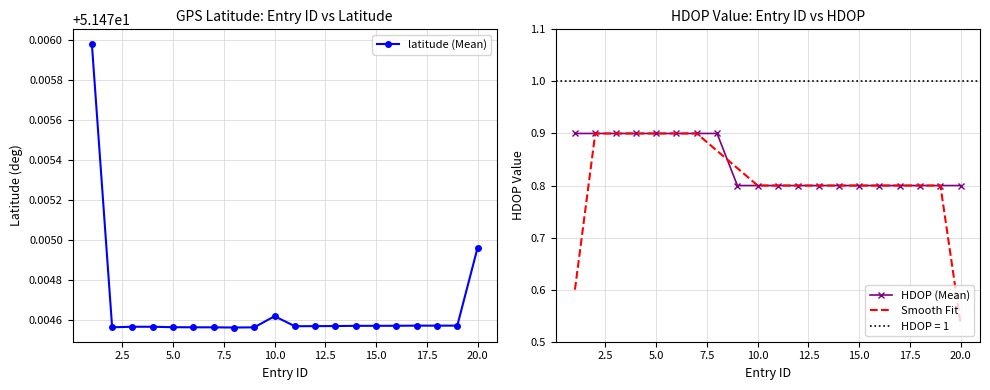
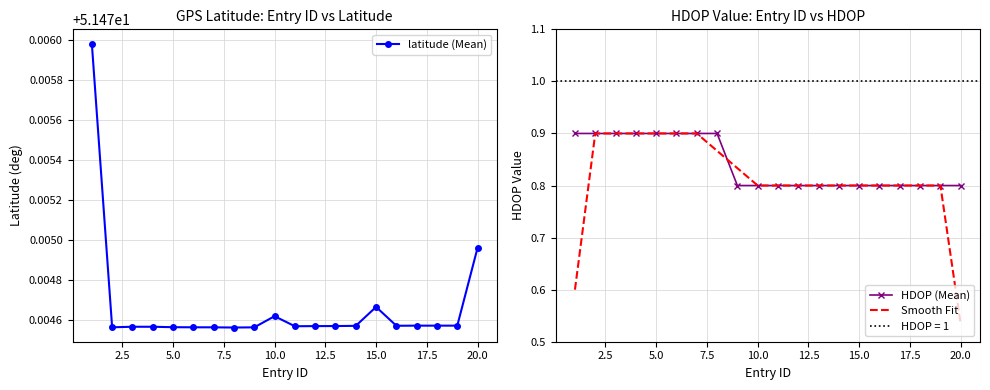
  {
    "GPS Latitude: Entry ID vs Latitude": {
      "5.0": 51.47457,
      "10.0": 51.47462,
-     "15.0": 51.47457,
+     "15.0": 51.47467,
      "20.0": 51.47496
    },
    "HDOP Value: Entry ID vs HDOP": {
      "HDOP (Mean)": {
        "20.0": 0.80
      }
    }
  }
